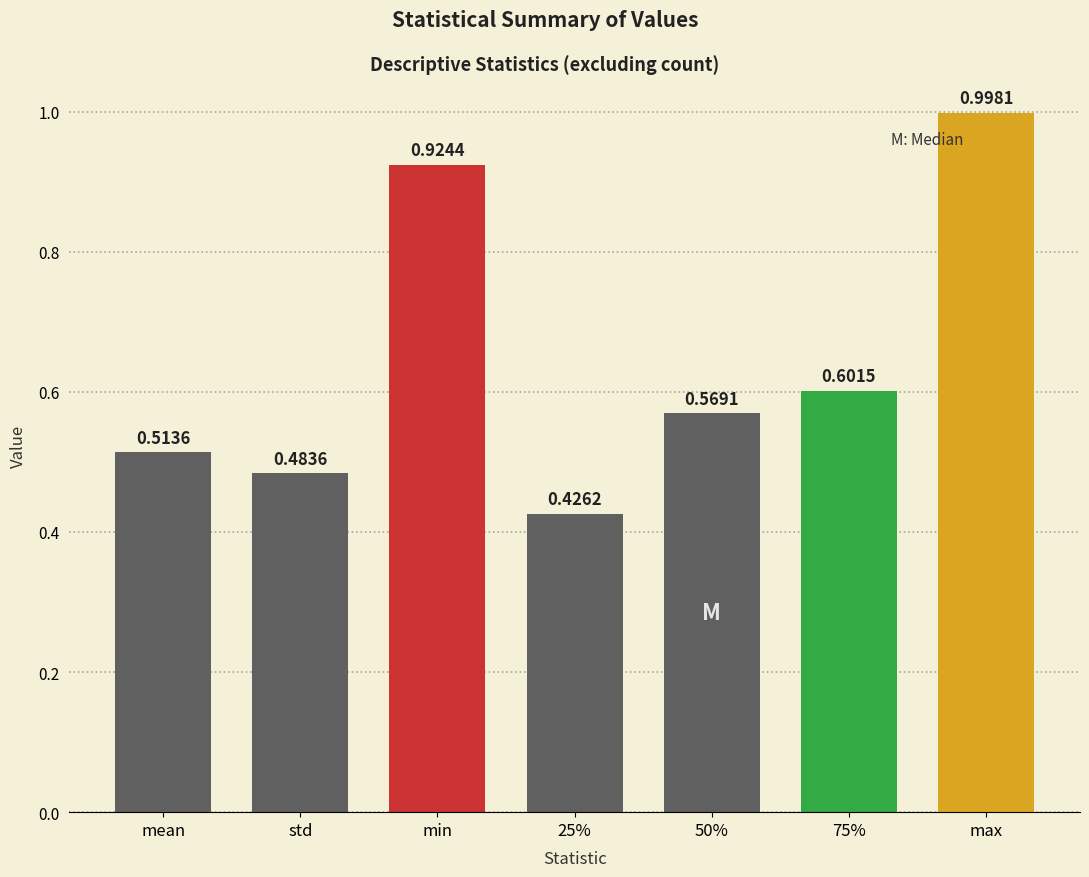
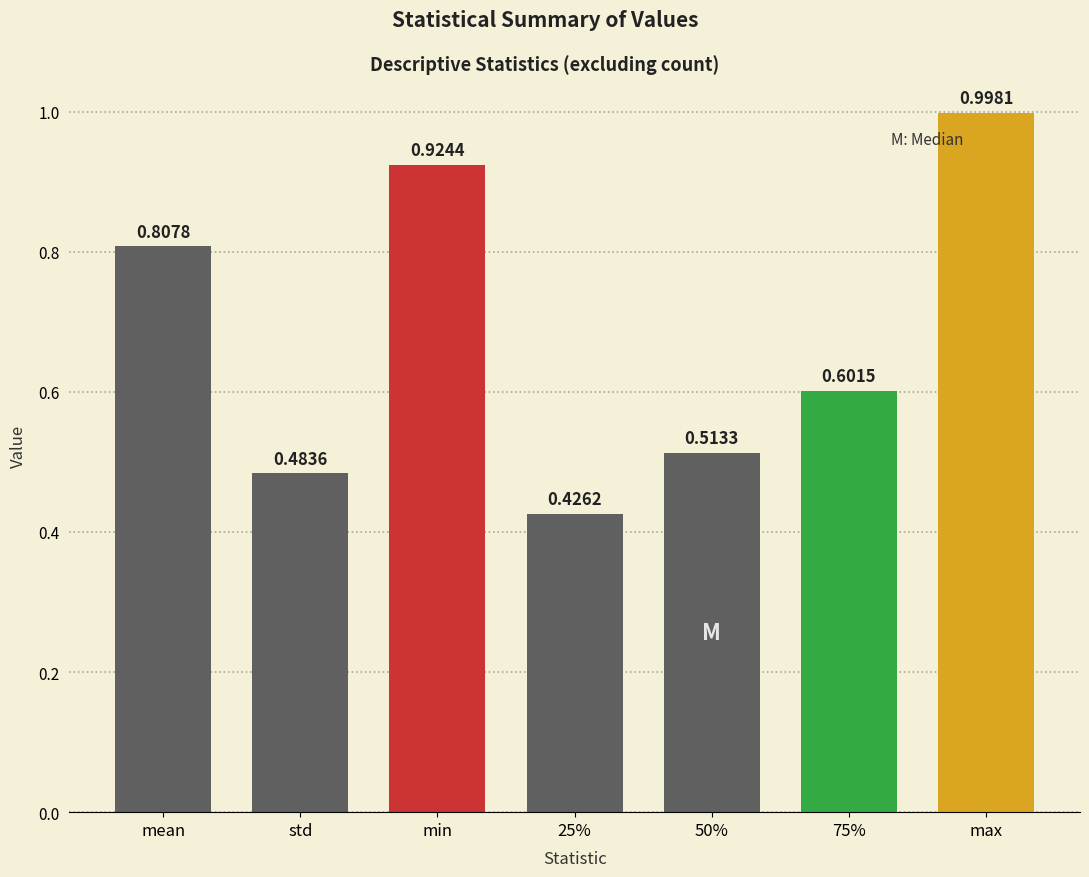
  {
-   "mean": 0.5136,
+   "mean": 0.8078,
    "std": 0.4836,
    "min": 0.9244,
    "25%": 0.4262,
-   "50%": 0.5691,
+   "50%": 0.5133,
    "75%": 0.6015,
    "max": 0.9981
  }
